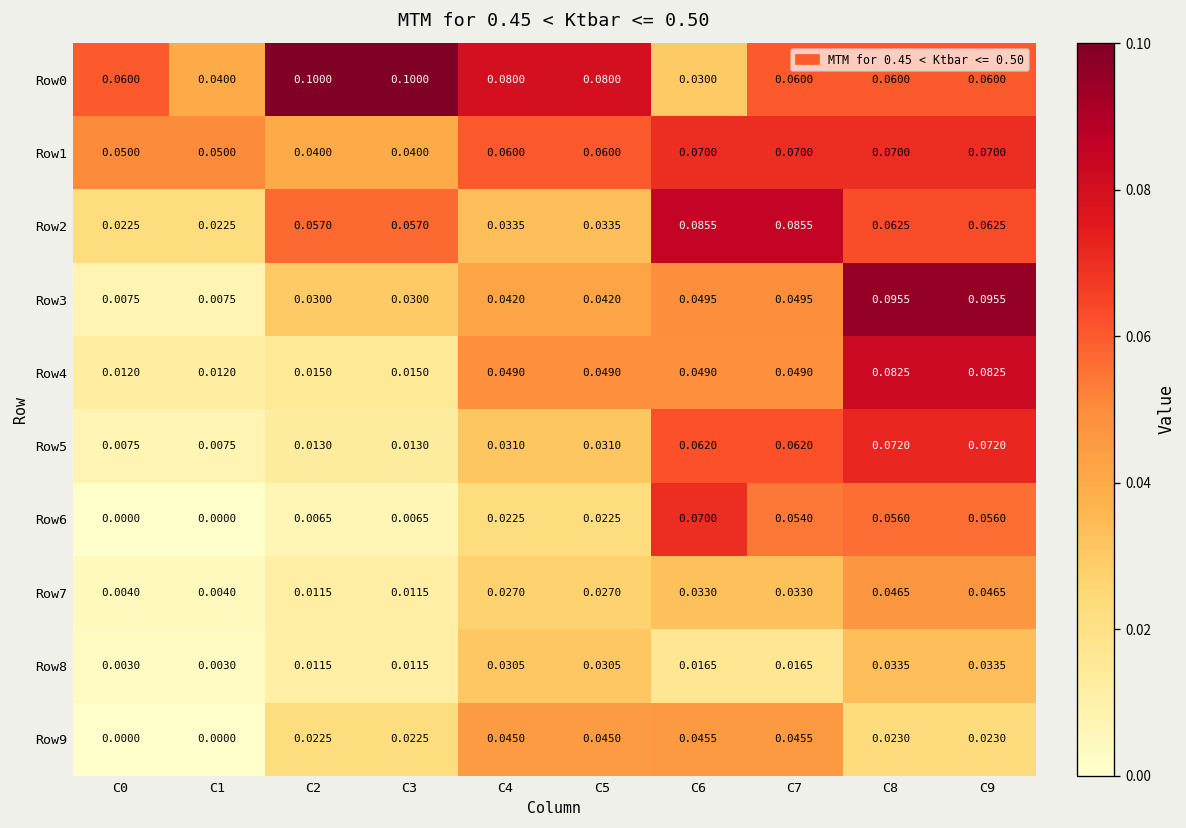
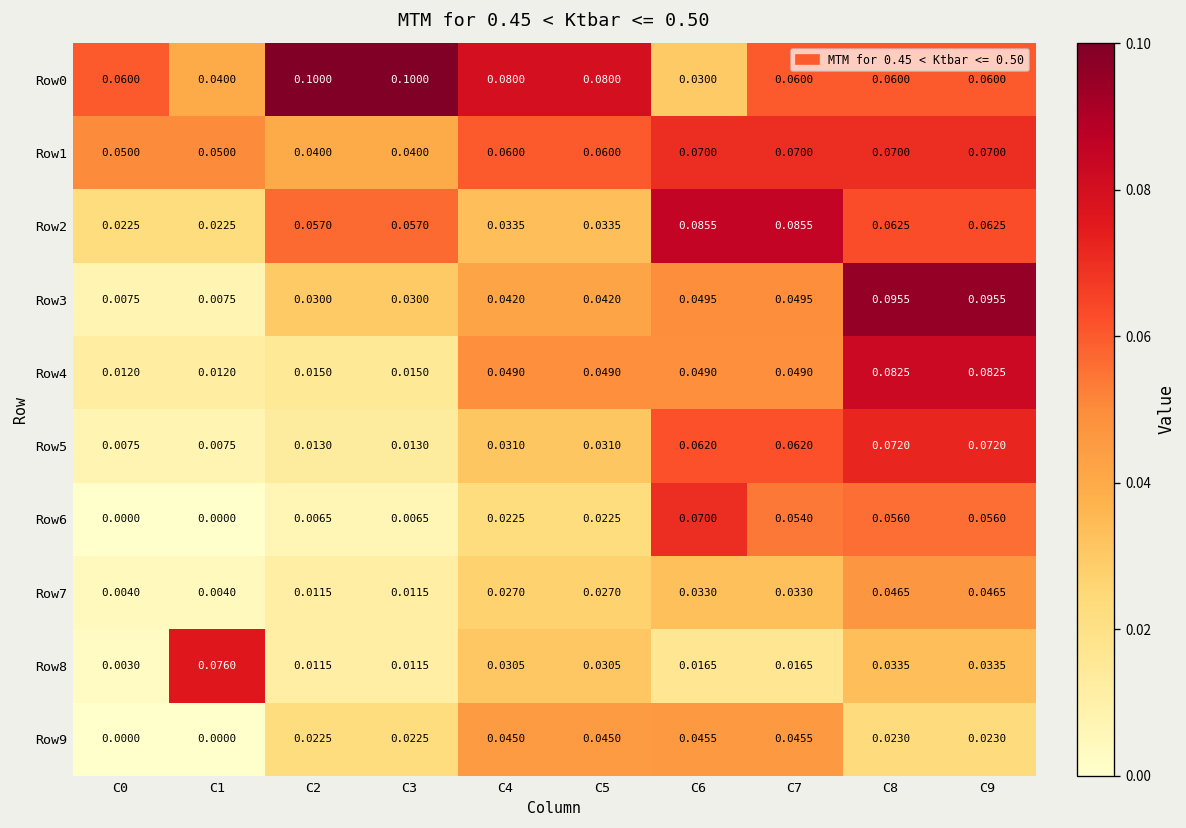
  {
    "Row0": {
      "C0": 0.0600,
      "C1": 0.0400,
      "C2": 0.1000,
      "C3": 0.1000,
      "C4": 0.0800,
      "C5": 0.0800,
      "C6": 0.0300,
      "C7": 0.0600,
      "C8": 0.0600,
      "C9": 0.0600
    },
    "Row1": {
      "C0": 0.0500,
      "C1": 0.0500,
      "C2": 0.0400,
      "C3": 0.0400,
      "C4": 0.0600,
      "C5": 0.0600,
      "C6": 0.0700,
      "C7": 0.0700,
      "C8": 0.0700,
      "C9": 0.0700
    },
    "Row2": {
      "C0": 0.0225,
      "C1": 0.0225,
      "C2": 0.0570,
      "C3": 0.0570,
      "C4": 0.0335,
      "C5": 0.0335,
      "C6": 0.0855,
      "C7": 0.0855,
      "C8": 0.0625,
      "C9": 0.0625
    },
    "Row3": {
      "C0": 0.0075,
      "C1": 0.0075,
      "C2": 0.0300,
      "C3": 0.0300,
      "C4": 0.0420,
      "C5": 0.0420,
      "C6": 0.0495,
      "C7": 0.0495,
      "C8": 0.0955,
      "C9": 0.0955
    },
    "Row4": {
      "C0": 0.0120,
      "C1": 0.0120,
      "C2": 0.0150,
      "C3": 0.0150,
      "C4": 0.0490,
      "C5": 0.0490,
      "C6": 0.0490,
      "C7": 0.0490,
      "C8": 0.0825,
      "C9": 0.0825
    },
    "Row5": {
      "C0": 0.0075,
      "C1": 0.0075,
      "C2": 0.0130,
      "C3": 0.0130,
      "C4": 0.0310,
      "C5": 0.0310,
      "C6": 0.0620,
      "C7": 0.0620,
      "C8": 0.0720,
      "C9": 0.0720
    },
    "Row6": {
      "C0": 0.0000,
      "C1": 0.0000,
      "C2": 0.0065,
      "C3": 0.0065,
      "C4": 0.0225,
      "C5": 0.0225,
      "C6": 0.0700,
      "C7": 0.0540,
      "C8": 0.0560,
      "C9": 0.0560
    },
    "Row7": {
      "C0": 0.0040,
      "C1": 0.0040,
      "C2": 0.0115,
      "C3": 0.0115,
      "C4": 0.0270,
      "C5": 0.0270,
      "C6": 0.0330,
      "C7": 0.0330,
      "C8": 0.0465,
      "C9": 0.0465
    },
    "Row8": {
      "C0": 0.0030,
-     "C1": 0.0030,
+     "C1": 0.0760,
      "C2": 0.0115,
      "C3": 0.0115,
      "C4": 0.0305,
      "C5": 0.0305,
      "C6": 0.0165,
      "C7": 0.0165,
      "C8": 0.0335,
      "C9": 0.0335
    },
    "Row9": {
      "C0": 0.0000,
      "C1": 0.0000,
      "C2": 0.0225,
      "C3": 0.0225,
      "C4": 0.0450,
      "C5": 0.0450,
      "C6": 0.0455,
      "C7": 0.0455,
      "C8": 0.0230,
      "C9": 0.0230
    }
  }
